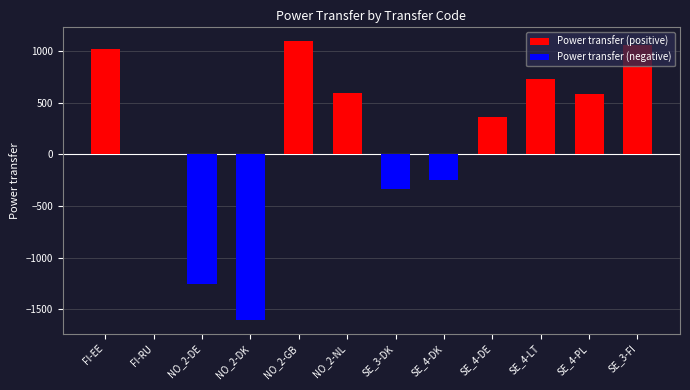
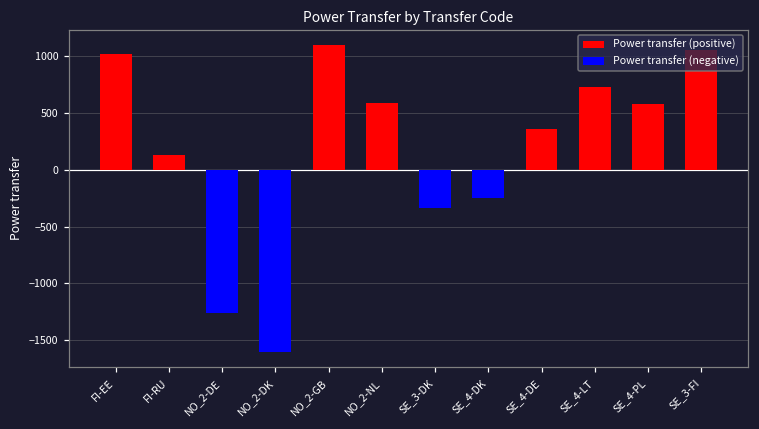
  {
    "FI-EE": 1020,
-   "FI-RU": 0,
+   "FI-RU": 130,
    "NO_2-DE": -1260,
    "NO_2-DK": -1600,
    "NO_2-GB": 1100,
    "NO_2-NL": 590,
    "SE_3-DK": -340,
    "SE_4-DK": -250,
    "SE_4-DE": 360,
    "SE_4-LT": 730,
    "SE_4-PL": 580
  }
